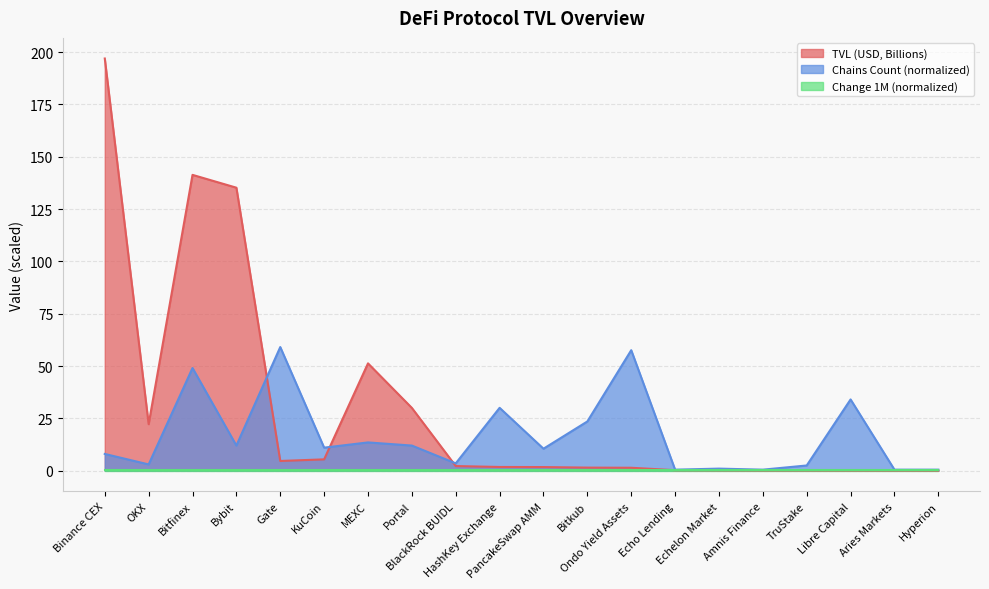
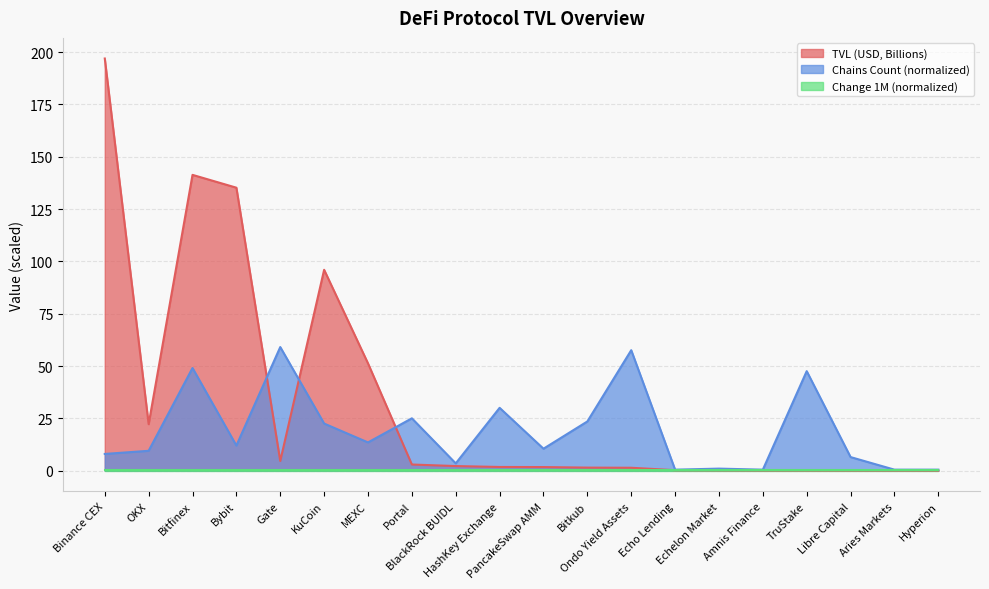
  {
    "TVL (USD, Billions)": {
      "Binance CEX": 197,
      "OKX": 22,
      "Bitfinex": 141,
      "Bybit": 135,
      "Gate": 5,
-     "KuCoin": 5,
+     "KuCoin": 96,
      "MEXC": 51,
-     "Portal": 30,
+     "Portal": 3,
      "BlackRock BUIDL": 2,
      "HashKey Exchange": 2,
      "PancakeSwap AMM": 2
    },
    "Chains Count (normalized)": {
      "Binance CEX": 8,
-     "OKX": 3,
+     "OKX": 10,
      "Bitfinex": 49,
      "Bybit": 12,
      "Gate": 59,
-     "KuCoin": 11,
+     "KuCoin": 23,
      "MEXC": 14,
-     "Portal": 12,
+     "Portal": 25,
      "BlackRock BUIDL": 4,
      "HashKey Exchange": 30,
      "PancakeSwap AMM": 11,
      "Bitkub": 24,
      "Ondo Yield Assets": 58,
-     "TruStake": 3,
-     "Libre Capital": 34
+     "TruStake": 48,
+     "Libre Capital": 7
    },
    "Change 1M (normalized)": {
      "Binance CEX": 1,
      "OKX": 1,
      "Bitfinex": 1,
      "Bybit": 1,
      "Gate": 1,
      "KuCoin": 1,
      "MEXC": 1,
      "Portal": 1,
      "BlackRock BUIDL": 1,
      "HashKey Exchange": 1,
      "PancakeSwap AMM": 1
    }
  }
